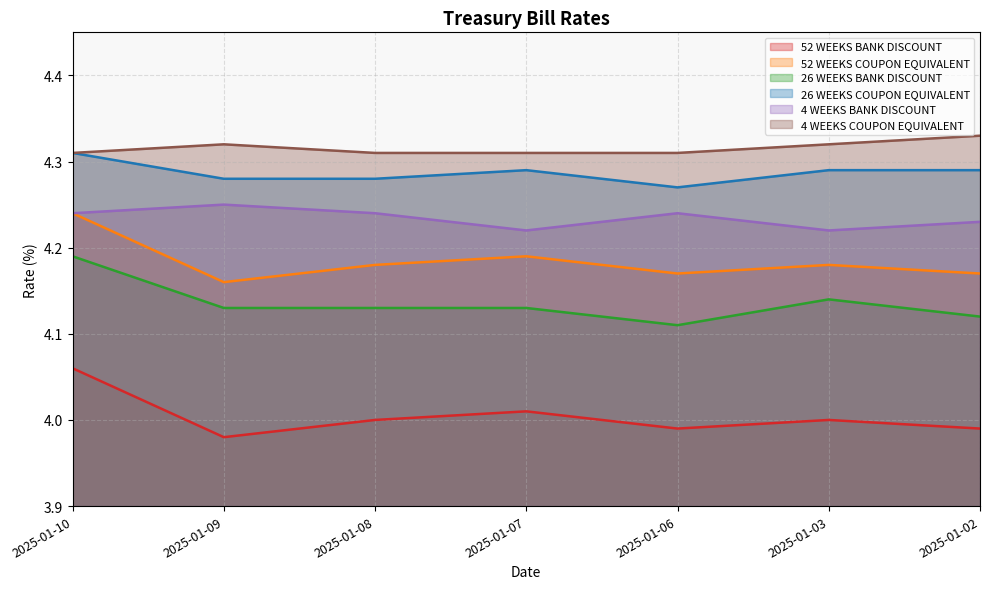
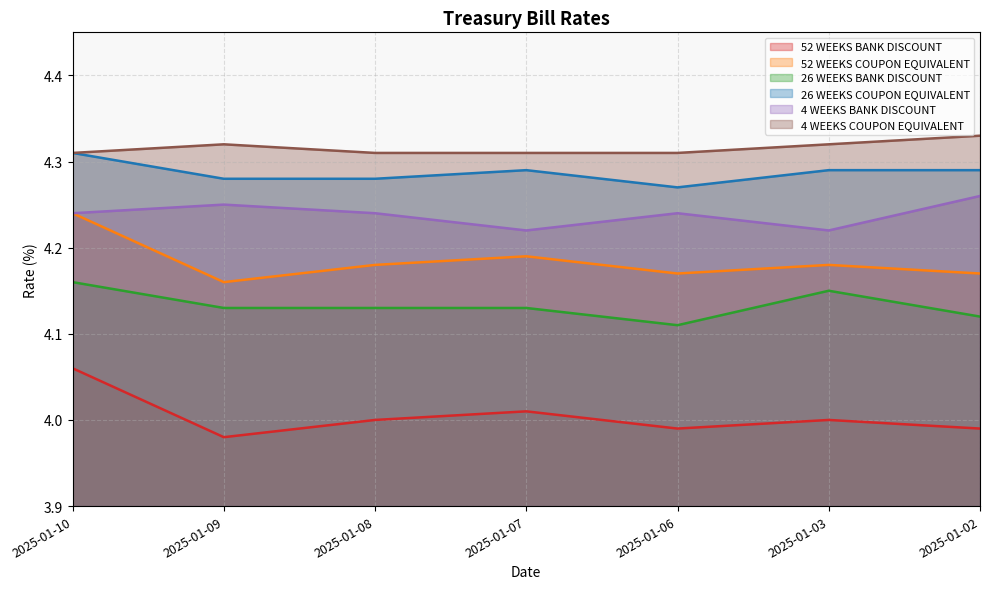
  {
    "26 WEEKS BANK DISCOUNT": {
-     "2025-01-10": 4.19,
+     "2025-01-10": 4.16,
      "2025-01-09": 4.13,
      "2025-01-08": 4.13,
      "2025-01-07": 4.13,
      "2025-01-06": 4.11,
-     "2025-01-03": 4.14,
+     "2025-01-03": 4.15,
      "2025-01-02": 4.12
    },
    "26 WEEKS COUPON EQUIVALENT": {
      "2025-01-09": 4.28,
      "2025-01-08": 4.28,
      "2025-01-07": 4.29,
      "2025-01-06": 4.27,
      "2025-01-03": 4.29,
      "2025-01-02": 4.29
    },
    "4 WEEKS BANK DISCOUNT": {
      "2025-01-09": 4.25,
      "2025-01-08": 4.24,
      "2025-01-07": 4.22,
      "2025-01-06": 4.24,
      "2025-01-03": 4.22,
-     "2025-01-02": 4.23
+     "2025-01-02": 4.26
    }
  }
